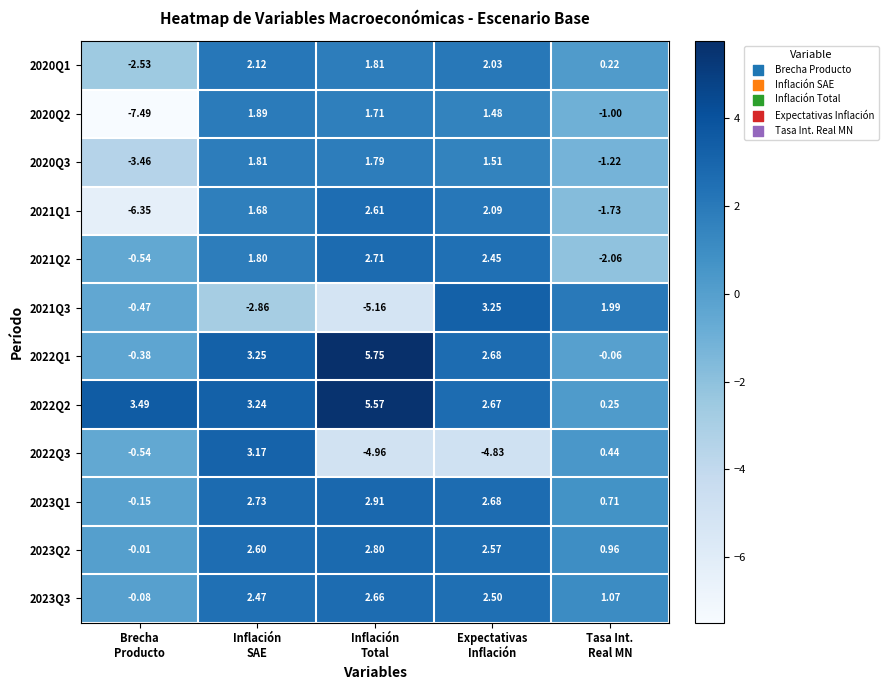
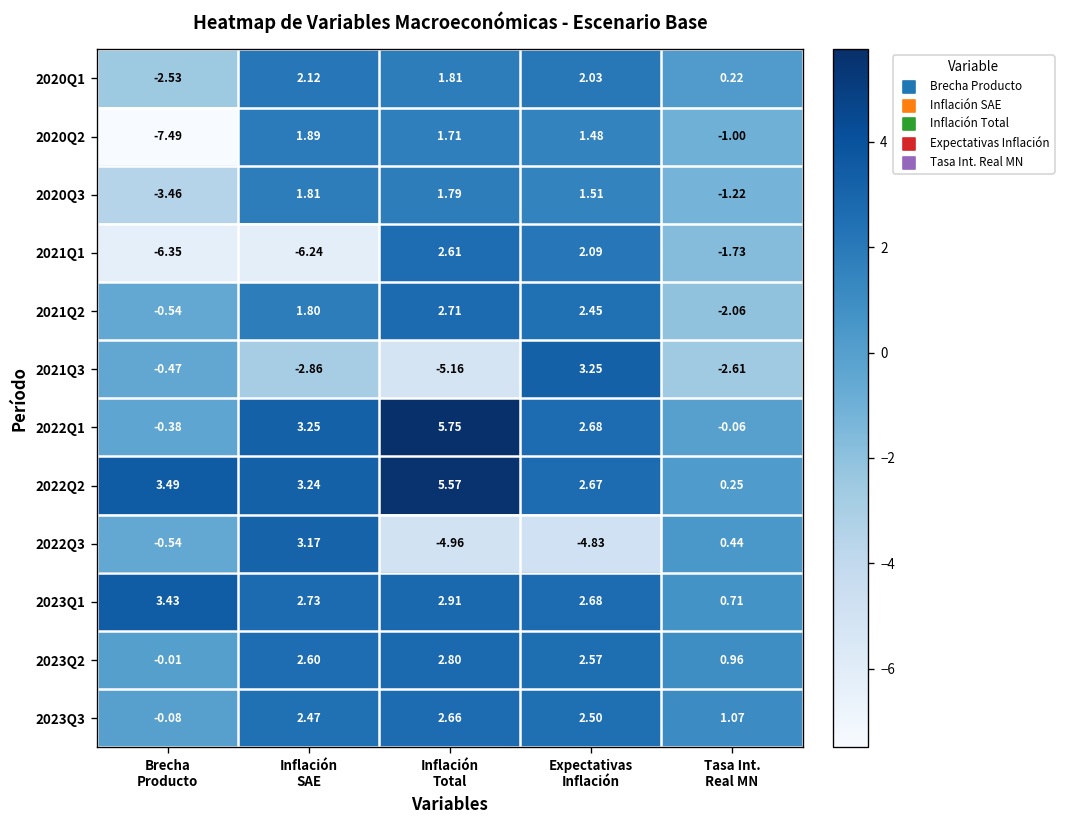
  {
    "2020Q1": {
      "Brecha Producto": -2.53,
      "Inflación SAE": 2.12,
      "Inflación Total": 1.81,
      "Expectativas Inflación": 2.03,
      "Tasa Int. Real MN": 0.22
    },
    "2020Q2": {
      "Brecha Producto": -7.49,
      "Inflación SAE": 1.89,
      "Inflación Total": 1.71,
      "Expectativas Inflación": 1.48,
      "Tasa Int. Real MN": -1.00
    },
    "2020Q3": {
      "Brecha Producto": -3.46,
      "Inflación SAE": 1.81,
      "Inflación Total": 1.79,
      "Expectativas Inflación": 1.51,
      "Tasa Int. Real MN": -1.22
    },
    "2021Q1": {
      "Brecha Producto": -6.35,
-     "Inflación SAE": 1.68,
+     "Inflación SAE": -6.24,
      "Inflación Total": 2.61,
      "Expectativas Inflación": 2.09,
      "Tasa Int. Real MN": -1.73
    },
    "2021Q2": {
      "Brecha Producto": -0.54,
      "Inflación SAE": 1.80,
      "Inflación Total": 2.71,
      "Expectativas Inflación": 2.45,
      "Tasa Int. Real MN": -2.06
    },
    "2021Q3": {
      "Brecha Producto": -0.47,
      "Inflación SAE": -2.86,
      "Inflación Total": -5.16,
      "Expectativas Inflación": 3.25,
-     "Tasa Int. Real MN": 1.99
+     "Tasa Int. Real MN": -2.61
    },
    "2022Q1": {
      "Brecha Producto": -0.38,
      "Inflación SAE": 3.25,
      "Inflación Total": 5.75,
      "Expectativas Inflación": 2.68,
      "Tasa Int. Real MN": -0.06
    },
    "2022Q2": {
      "Brecha Producto": 3.49,
      "Inflación SAE": 3.24,
      "Inflación Total": 5.57,
      "Expectativas Inflación": 2.67,
      "Tasa Int. Real MN": 0.25
    },
    "2022Q3": {
      "Brecha Producto": -0.54,
      "Inflación SAE": 3.17,
      "Inflación Total": -4.96,
      "Expectativas Inflación": -4.83,
      "Tasa Int. Real MN": 0.44
    },
    "2023Q1": {
-     "Brecha Producto": -0.15,
+     "Brecha Producto": 3.43,
      "Inflación SAE": 2.73,
      "Inflación Total": 2.91,
      "Expectativas Inflación": 2.68,
      "Tasa Int. Real MN": 0.71
    },
    "2023Q2": {
      "Brecha Producto": -0.01,
      "Inflación SAE": 2.60,
      "Inflación Total": 2.80,
      "Expectativas Inflación": 2.57,
      "Tasa Int. Real MN": 0.96
    },
    "2023Q3": {
      "Brecha Producto": -0.08,
      "Inflación SAE": 2.47,
      "Inflación Total": 2.66,
      "Expectativas Inflación": 2.50,
      "Tasa Int. Real MN": 1.07
    }
  }
